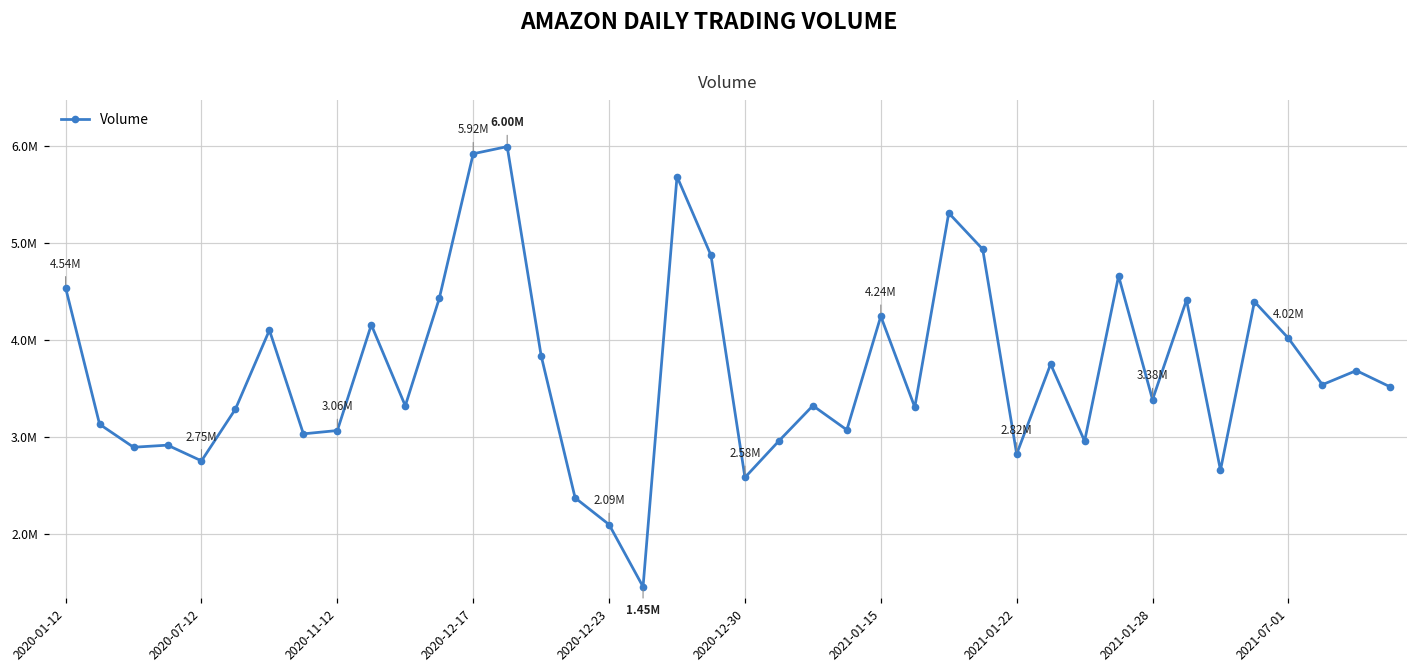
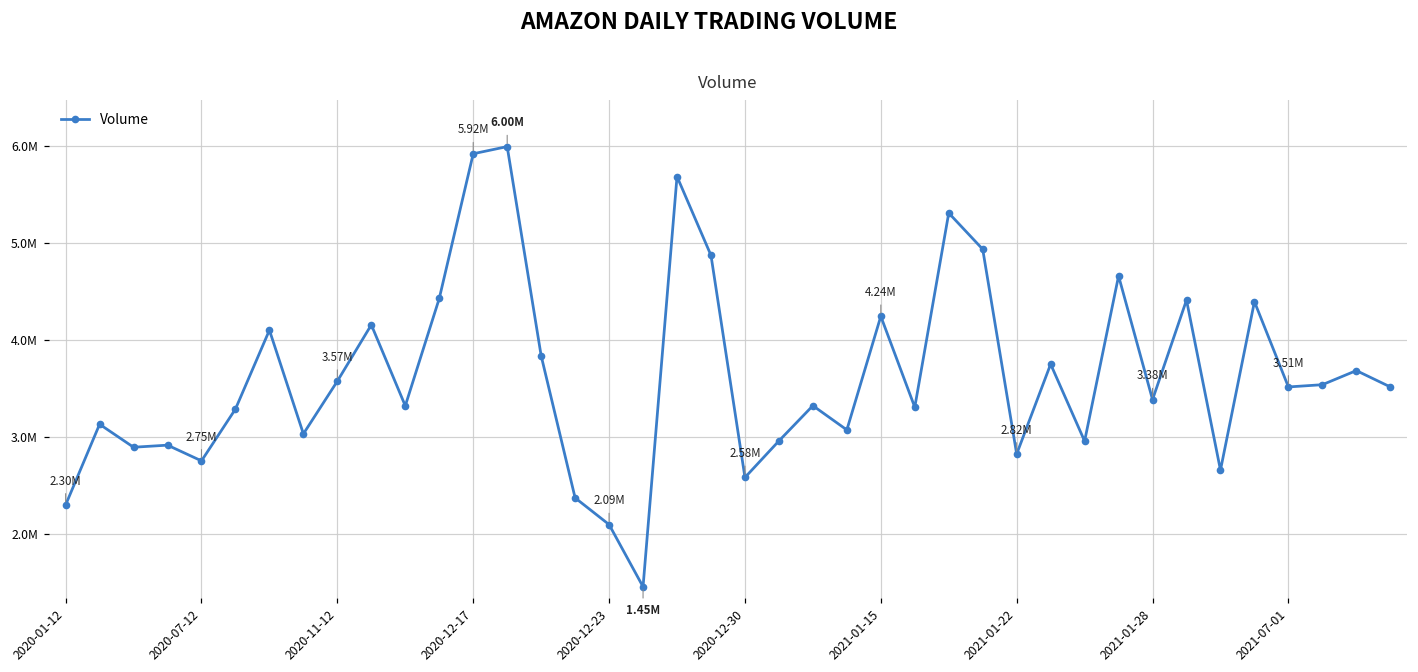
  {
-   "2020-01-12": "4.54M",
+   "2020-01-12": "2.30M",
    "2020-07-12": "2.75M",
-   "2020-11-12": "3.06M",
+   "2020-11-12": "3.57M",
    "2020-12-17": "5.92M",
    "2020-12-23": "2.09M",
    "2020-12-30": "2.58M",
    "2021-01-15": "4.24M",
    "2021-01-22": "2.82M",
    "2021-01-28": "3.38M",
-   "2021-07-01": "4.02M"
+   "2021-07-01": "3.51M"
  }
